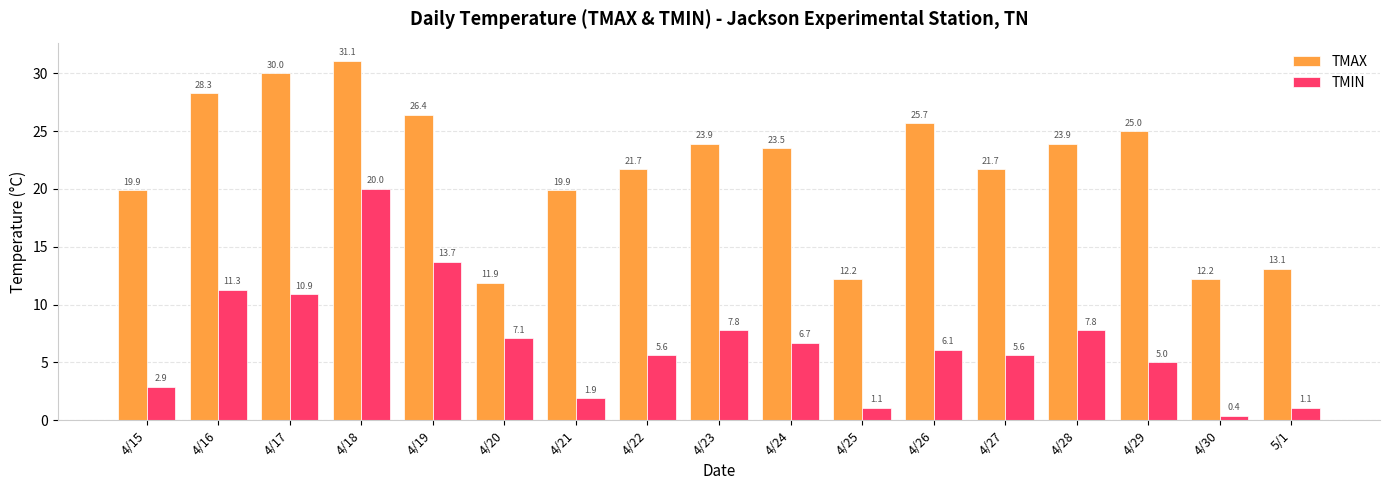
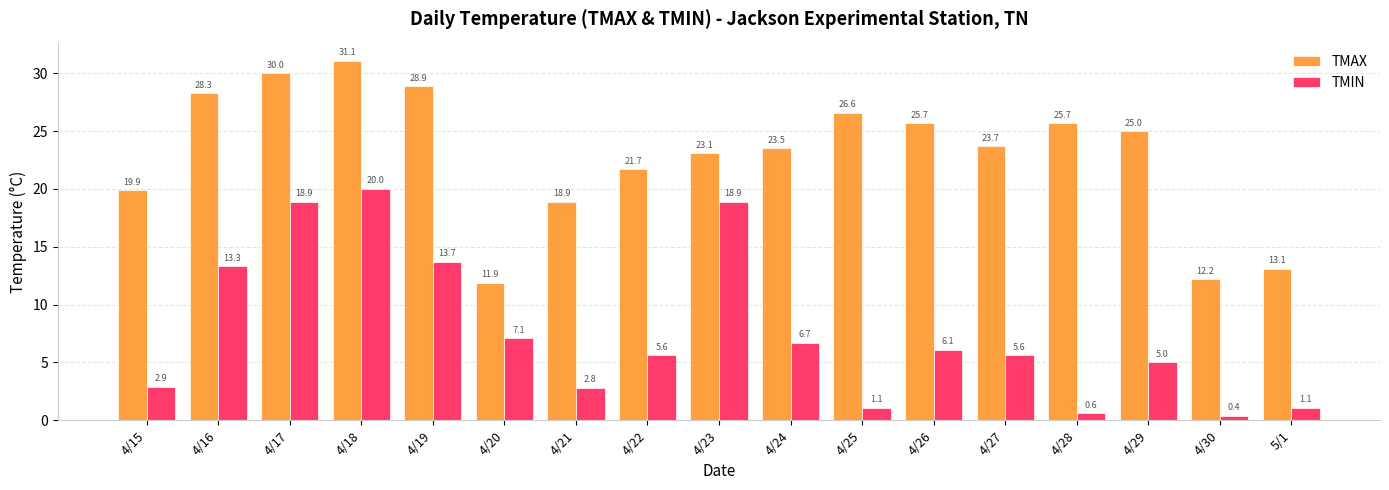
  {
    "TMAX": {
      "4/15": 19.9,
      "4/16": 28.3,
      "4/17": 30.0,
      "4/18": 31.1,
-     "4/19": 26.4,
+     "4/19": 28.9,
      "4/20": 11.9,
-     "4/21": 19.9,
+     "4/21": 18.9,
      "4/22": 21.7,
-     "4/23": 23.9,
+     "4/23": 23.1,
      "4/24": 23.5,
-     "4/25": 12.2,
+     "4/25": 26.6,
      "4/26": 25.7,
-     "4/27": 21.7,
-     "4/28": 23.9,
+     "4/27": 23.7,
+     "4/28": 25.7,
      "4/29": 25.0,
      "4/30": 12.2,
      "5/1": 13.1
    },
    "TMIN": {
      "4/15": 2.9,
-     "4/16": 11.3,
-     "4/17": 10.9,
+     "4/16": 13.3,
+     "4/17": 18.9,
      "4/18": 20.0,
      "4/19": 13.7,
      "4/20": 7.1,
-     "4/21": 1.9,
+     "4/21": 2.8,
      "4/22": 5.6,
-     "4/23": 7.8,
+     "4/23": 18.9,
      "4/24": 6.7,
      "4/25": 1.1,
      "4/26": 6.1,
      "4/27": 5.6,
-     "4/28": 7.8,
+     "4/28": 0.6,
      "4/29": 5.0,
      "4/30": 0.4,
      "5/1": 1.1
    }
  }
